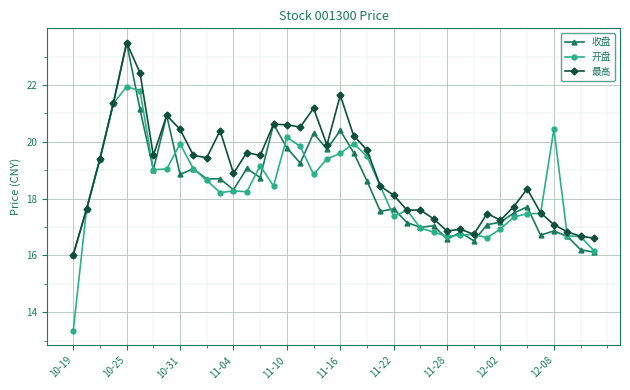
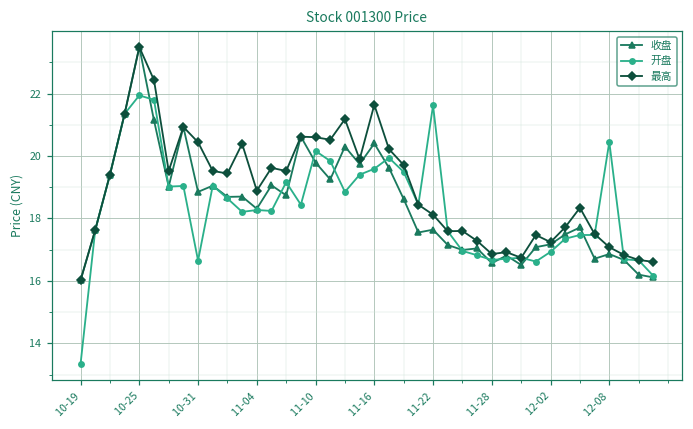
  {
    "开盘": {
      "10-19": 13.3,
      "10-25": 21.9,
-     "10-31": 19.9,
+     "10-31": 16.7,
      "11-10": 20.2,
      "11-16": 19.6,
-     "11-22": 17.4,
+     "11-22": 21.6,
      "11-28": 16.7,
      "12-02": 16.9,
      "12-08": 20.5
    }
  }
